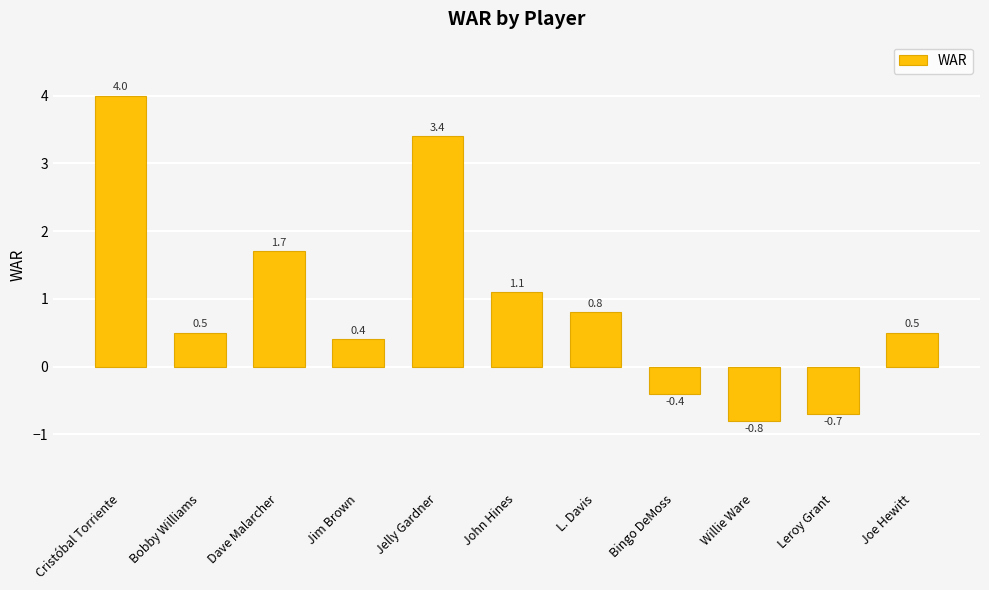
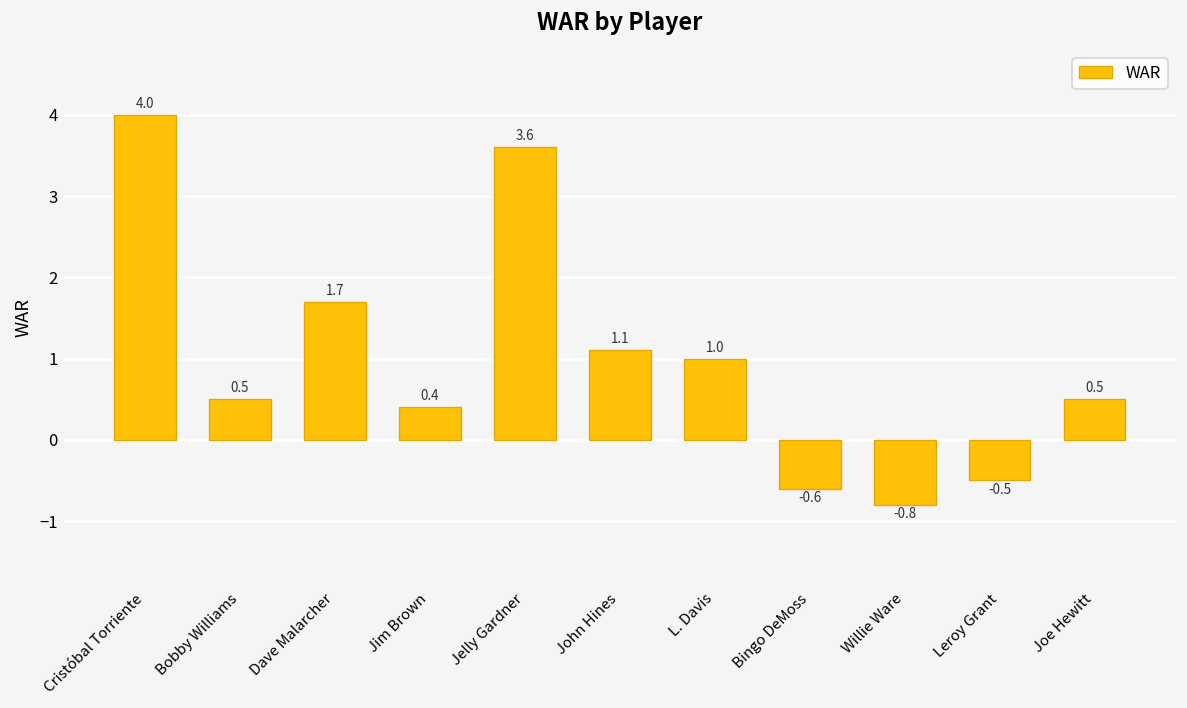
  {
    "Cristóbal Torriente": 4.0,
    "Bobby Williams": 0.5,
    "Dave Malarcher": 1.7,
    "Jim Brown": 0.4,
-   "Jelly Gardner": 3.4,
+   "Jelly Gardner": 3.6,
    "John Hines": 1.1,
-   "L. Davis": 0.8,
-   "Bingo DeMoss": -0.4,
+   "L. Davis": 1.0,
+   "Bingo DeMoss": -0.6,
    "Willie Ware": -0.8,
-   "Leroy Grant": -0.7,
+   "Leroy Grant": -0.5,
    "Joe Hewitt": 0.5
  }
